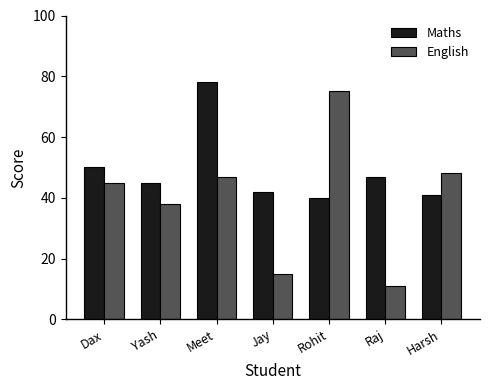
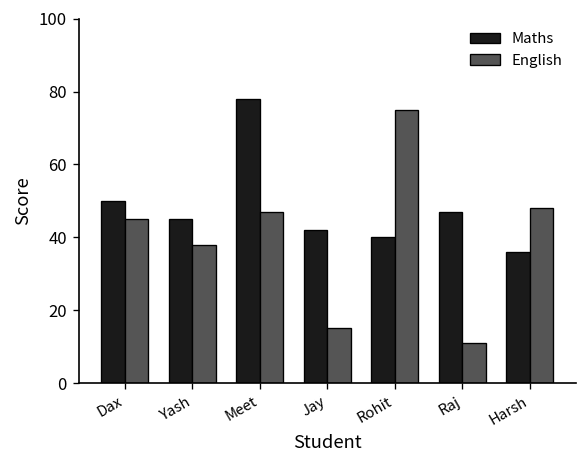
  {
    "Maths": {
      "Dax": 50,
      "Yash": 45,
      "Meet": 78,
      "Jay": 42,
      "Rohit": 40,
      "Raj": 47,
-     "Harsh": 41
+     "Harsh": 36
    },
    "English": {
      "Dax": 45,
      "Yash": 38,
      "Meet": 47,
      "Jay": 15,
      "Rohit": 75,
      "Raj": 11,
      "Harsh": 48
    }
  }
